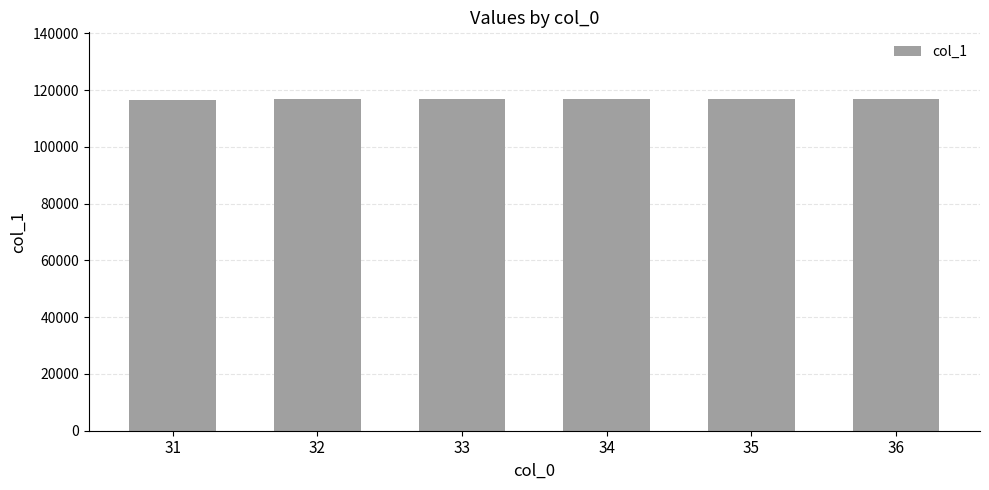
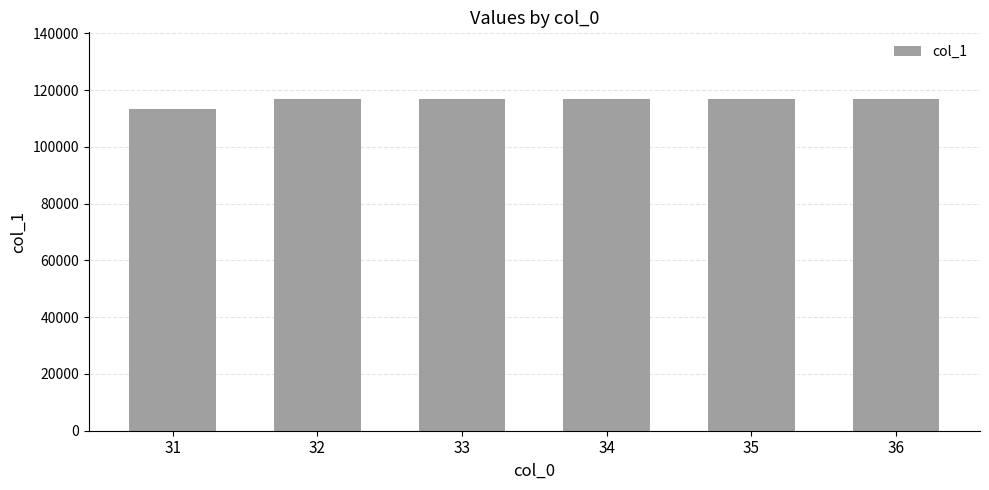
  {
-   "31": 117000,
+   "31": 113000,
    "32": 117000,
    "33": 117000,
    "34": 117000,
    "35": 117000,
    "36": 117000
  }
